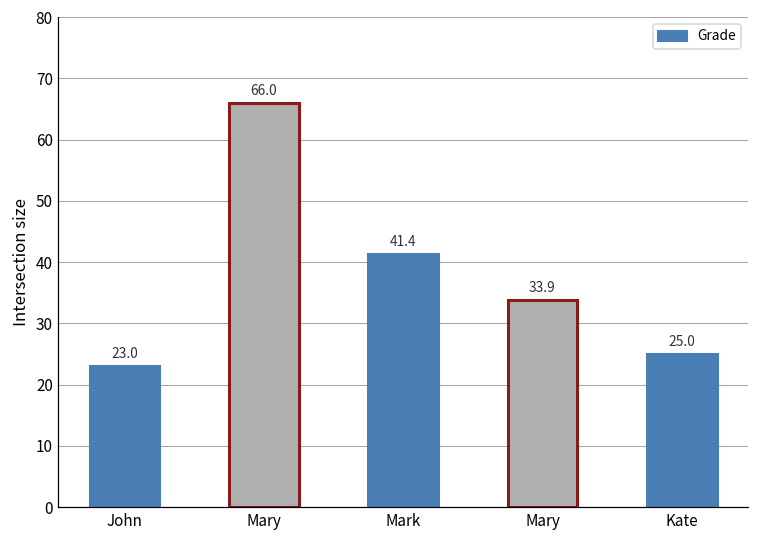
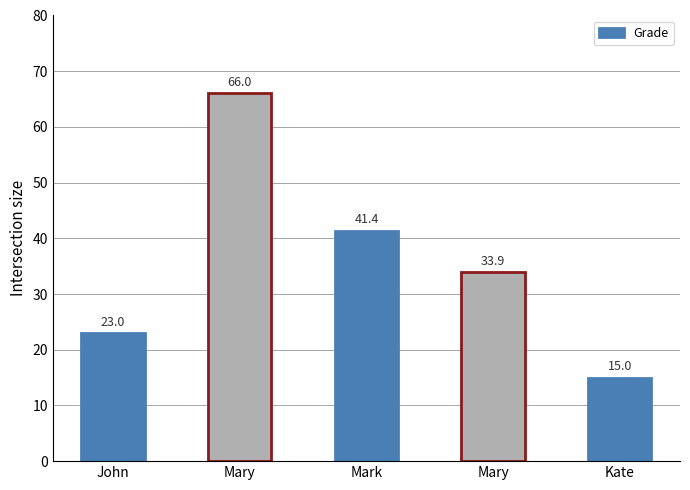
  {
    "John": 23.0,
    "Mark": 41.4,
-   "Kate": 25.0
+   "Kate": 15.0
  }
